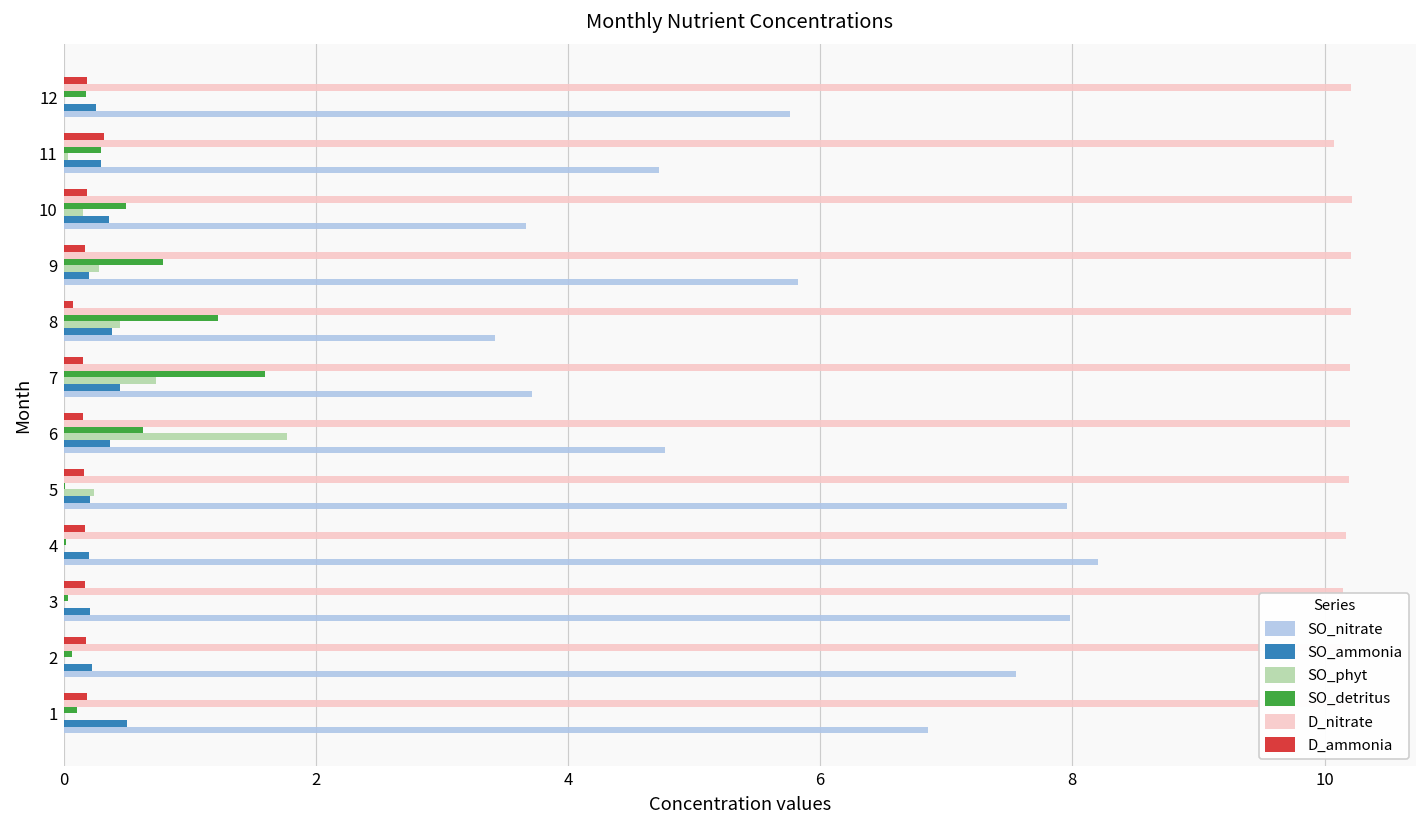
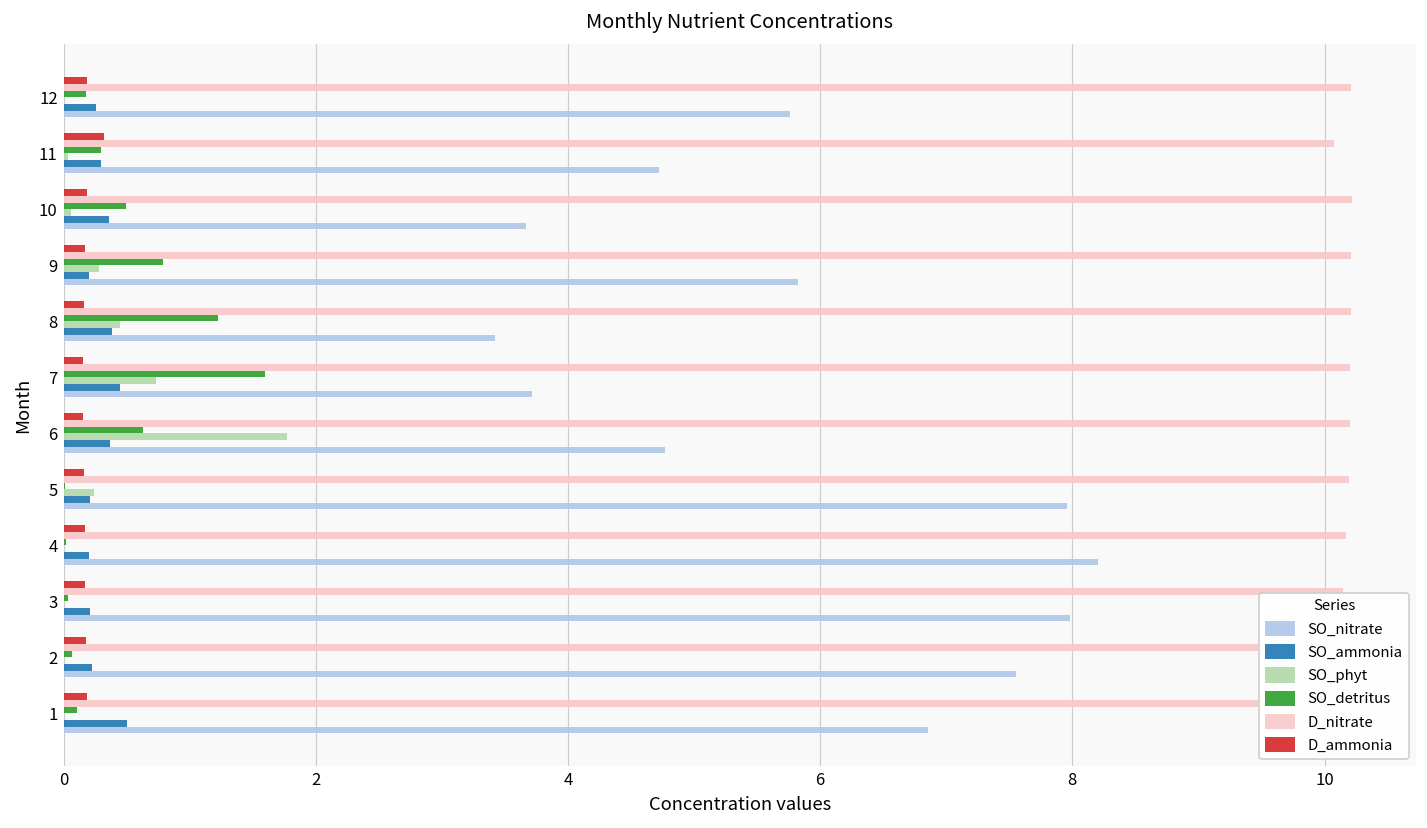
  {
    "SO_nitrate": {
      "12": 5.76,
      "11": 4.73,
      "10": 3.67,
      "9": 5.82,
      "8": 3.42,
      "7": 3.72,
      "6": 4.77,
      "5": 7.96,
      "4": 8.20,
      "3": 7.98,
      "2": 7.55,
      "1": 6.85
    },
    "SO_ammonia": {
      "12": 0.26,
      "11": 0.30,
      "10": 0.36,
      "9": 0.21,
      "8": 0.39,
      "7": 0.45,
      "6": 0.37,
      "5": 0.21,
      "4": 0.20,
      "3": 0.21,
      "2": 0.23,
      "1": 0.50
    },
    "SO_phyt": {
      "11": 0.03,
-     "10": 0.15,
+     "10": 0.06,
      "9": 0.28,
      "8": 0.45,
      "7": 0.74,
      "6": 1.77,
      "5": 0.24
    },
    "SO_detritus": {
      "12": 0.18,
      "11": 0.30,
      "10": 0.49,
      "9": 0.79,
      "8": 1.22,
      "7": 1.60,
      "6": 0.63,
      "3": 0.04,
      "2": 0.07,
      "1": 0.11
    },
    "D_nitrate": {
      "12": 10.21,
      "11": 10.07,
      "10": 10.21,
      "9": 10.21,
      "8": 10.21,
      "7": 10.20,
      "6": 10.20,
      "5": 10.19,
      "4": 10.17
    },
    "D_ammonia": {
      "12": 0.19,
      "11": 0.32,
      "10": 0.18,
      "9": 0.17,
-     "8": 0.08,
+     "8": 0.16,
      "7": 0.16,
      "6": 0.16,
      "5": 0.16,
      "4": 0.17,
      "3": 0.17,
      "2": 0.18,
      "1": 0.19
    }
  }
